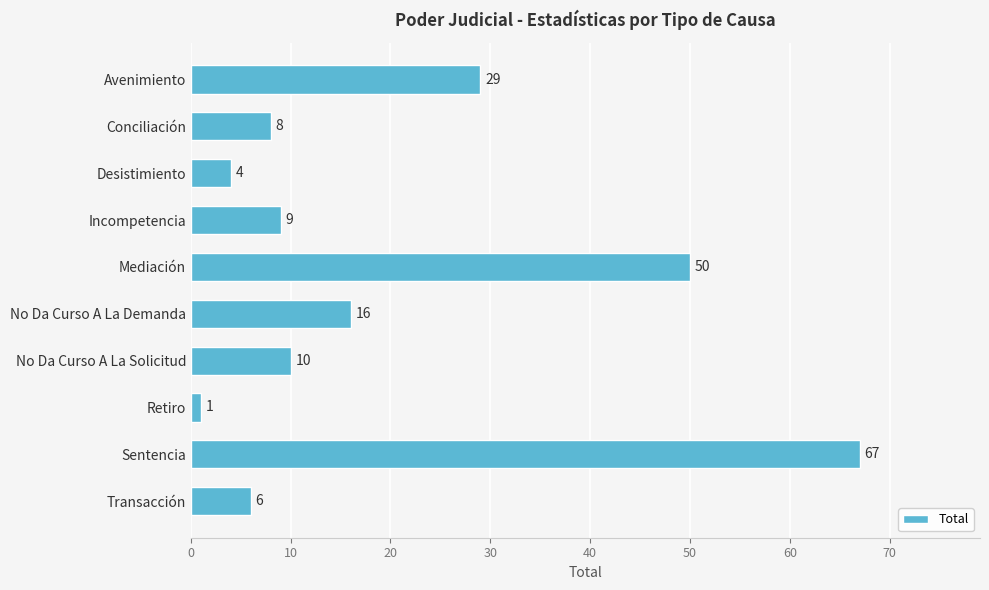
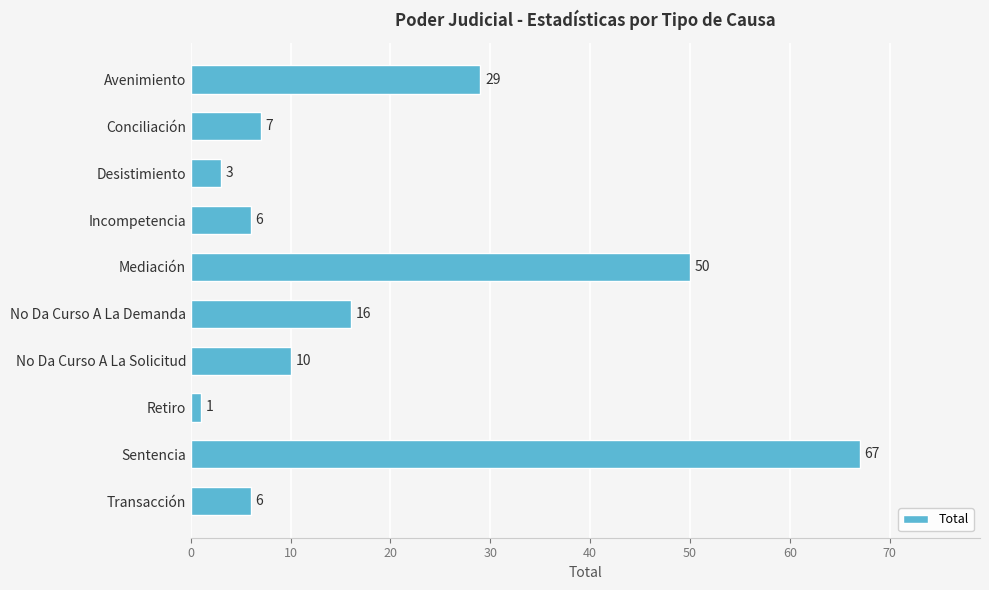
  {
    "Avenimiento": 29,
-   "Conciliación": 8,
-   "Desistimiento": 4,
-   "Incompetencia": 9,
+   "Conciliación": 7,
+   "Desistimiento": 3,
+   "Incompetencia": 6,
    "Mediación": 50,
    "No Da Curso A La Demanda": 16,
    "No Da Curso A La Solicitud": 10,
    "Retiro": 1,
    "Sentencia": 67,
    "Transacción": 6
  }
